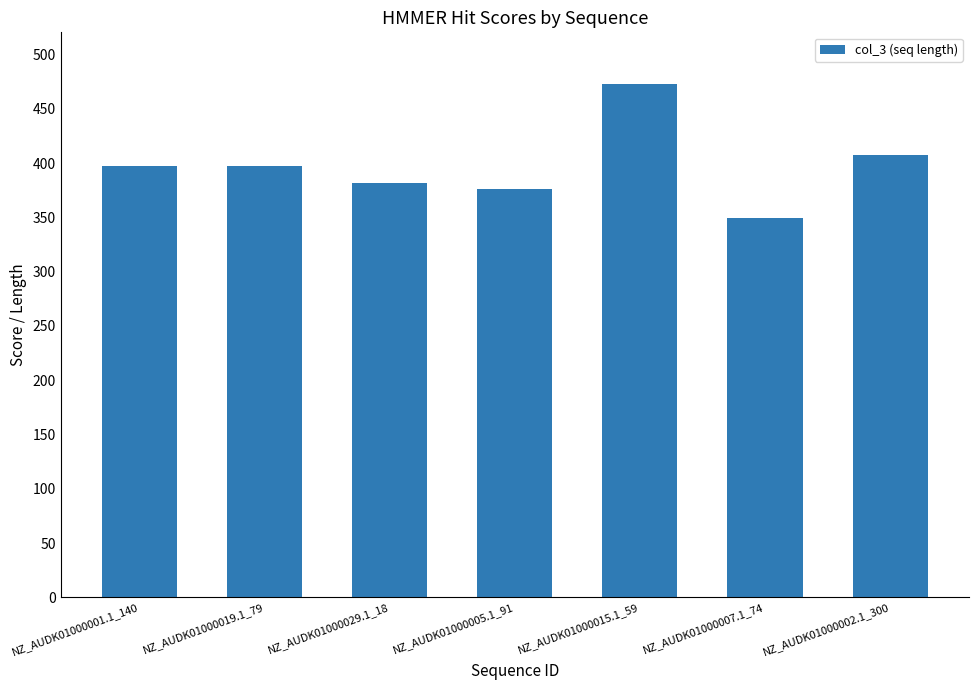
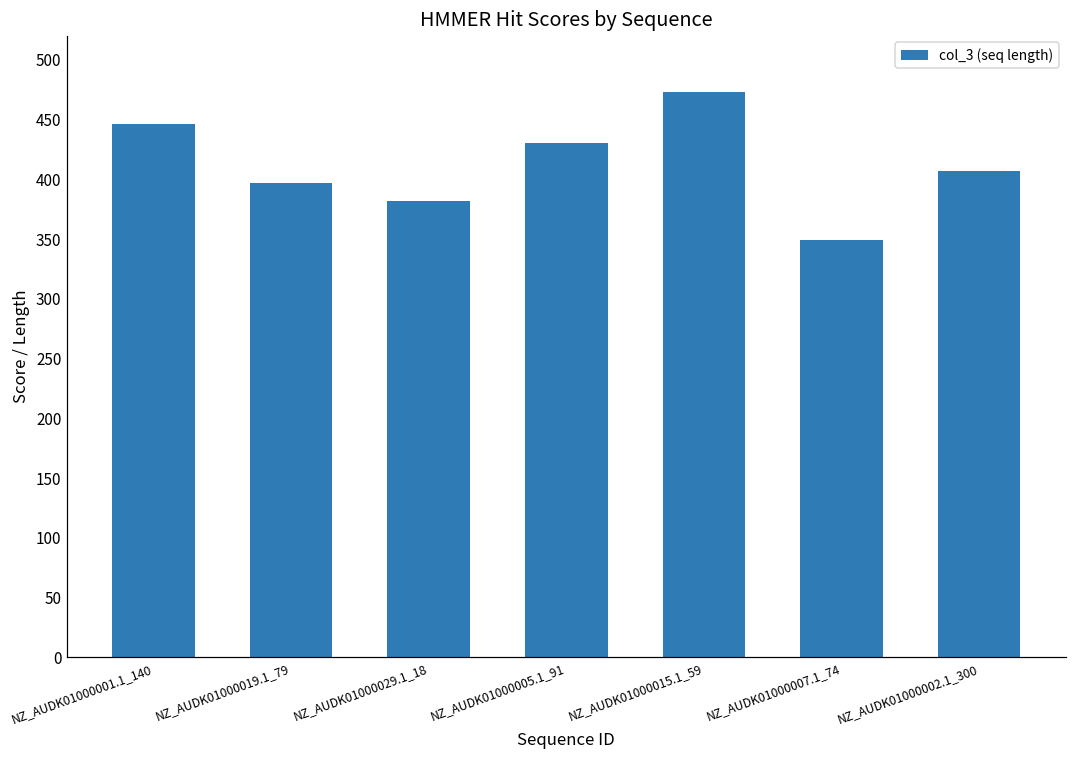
  {
-   "NZ_AUDK01000001.1_140": 397,
+   "NZ_AUDK01000001.1_140": 446,
    "NZ_AUDK01000019.1_79": 397,
    "NZ_AUDK01000029.1_18": 382,
-   "NZ_AUDK01000005.1_91": 376,
+   "NZ_AUDK01000005.1_91": 430,
    "NZ_AUDK01000015.1_59": 473,
    "NZ_AUDK01000007.1_74": 349,
    "NZ_AUDK01000002.1_300": 407
  }
